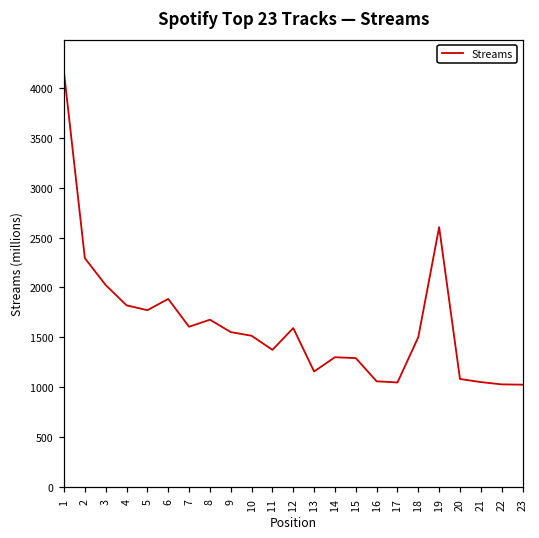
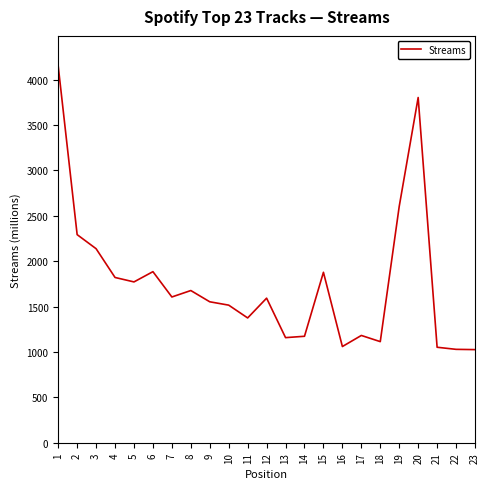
  {
    "1": 4200,
    "2": 2300,
-   "3": 2000,
+   "3": 2100,
    "4": 1800,
    "5": 1800,
    "6": 1900,
    "7": 1600,
    "8": 1700,
    "9": 1600,
    "10": 1500,
    "11": 1400,
    "12": 1600,
    "13": 1200,
-   "14": 1300,
-   "15": 1300,
+   "14": 1200,
+   "15": 1900,
    "16": 1100,
-   "17": 1000,
-   "18": 1500,
+   "17": 1200,
+   "18": 1100,
    "19": 2600,
-   "20": 1100,
+   "20": 3800,
    "21": 1100,
    "22": 1000,
    "23": 1000
  }
